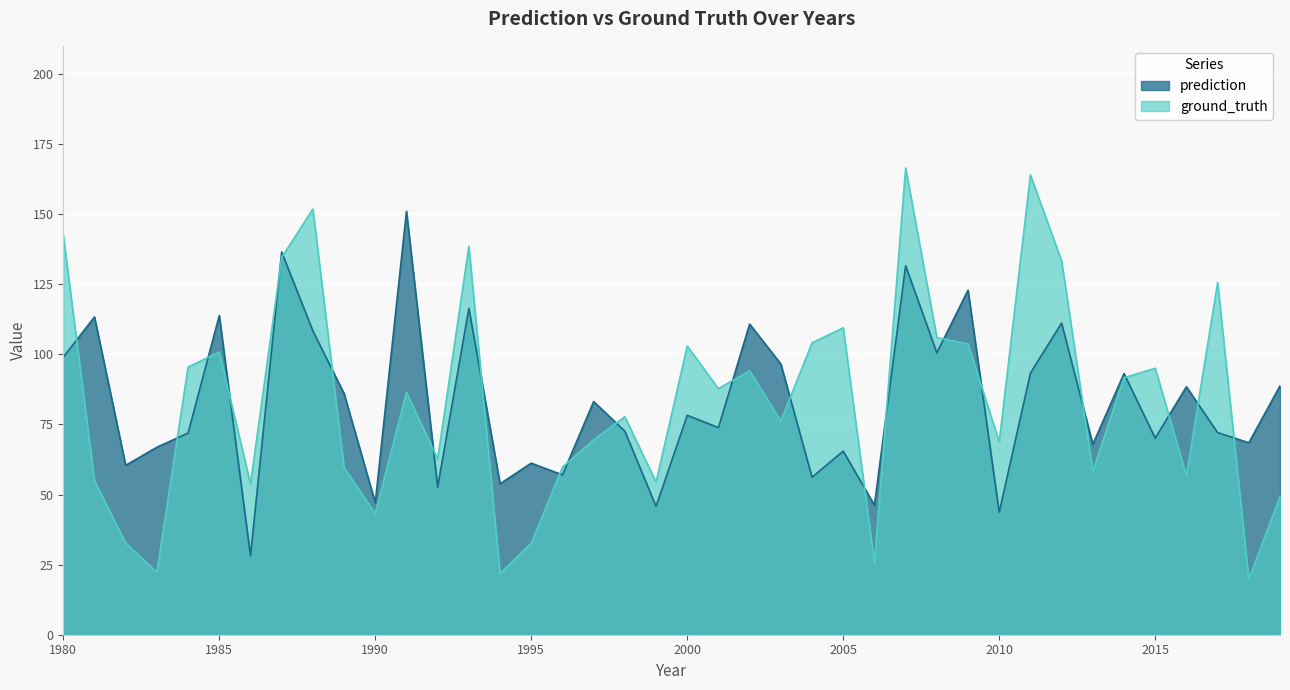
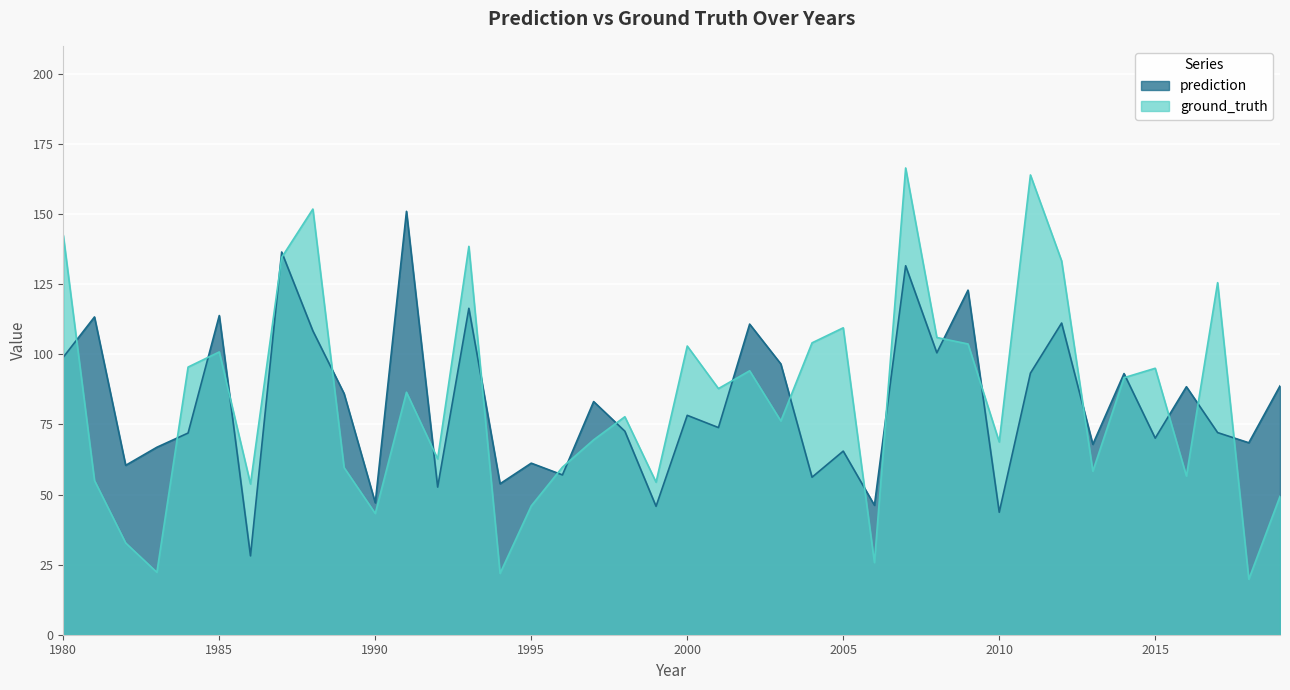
  {
    "prediction": {
      "1980": 99,
      "1985": 114,
      "1990": 47,
      "1995": 61,
      "2000": 78,
      "2005": 65,
      "2010": 44,
      "2015": 70
    },
    "ground_truth": {
      "1980": 142,
      "1985": 101,
      "1990": 43,
-     "1995": 33,
+     "1995": 46,
      "2000": 103,
      "2005": 109,
      "2010": 69,
      "2015": 95
    }
  }
